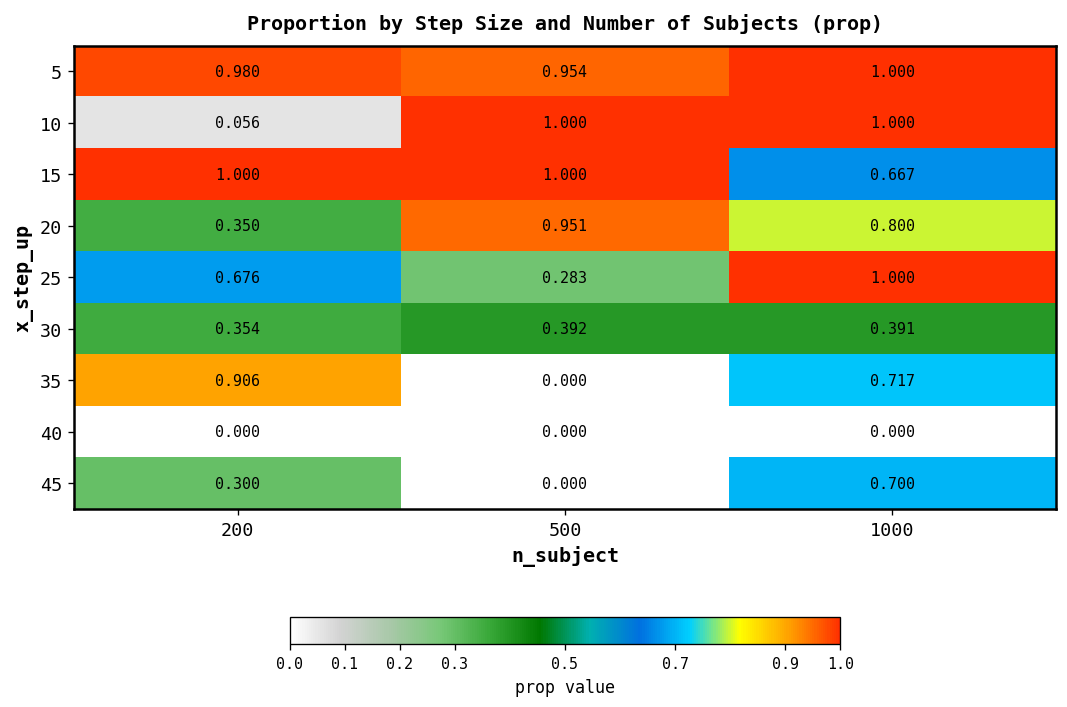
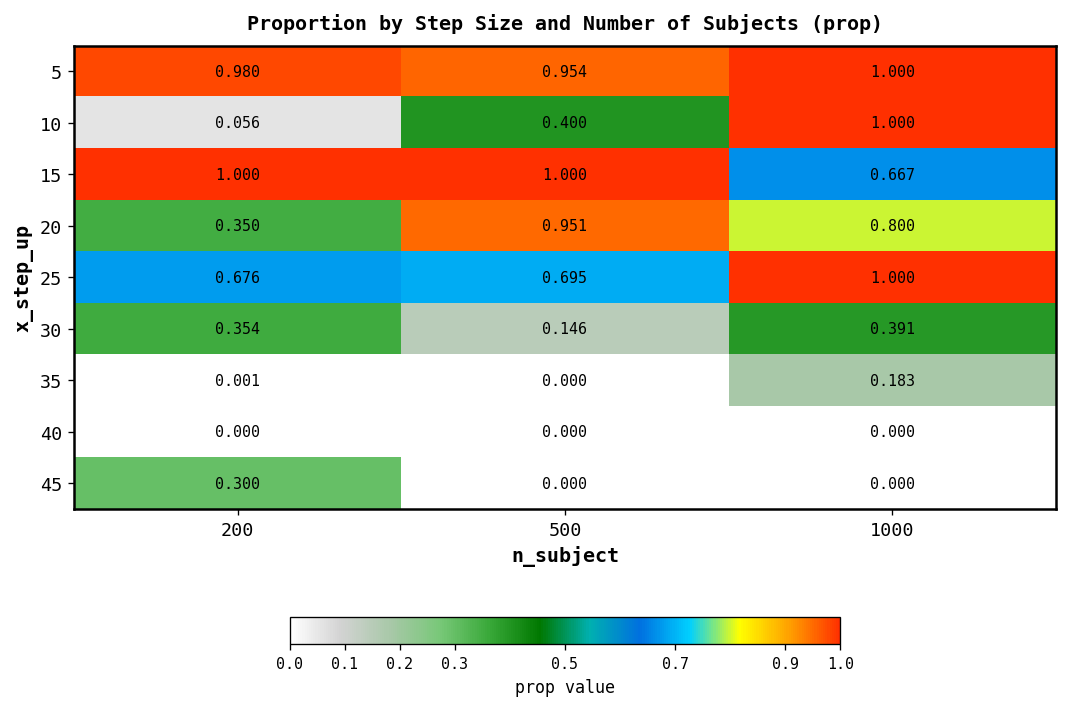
  {
    "5": {
      "200": 0.980,
      "500": 0.954,
      "1000": 1.000
    },
    "10": {
      "200": 0.056,
-     "500": 1.000,
+     "500": 0.400,
      "1000": 1.000
    },
    "15": {
      "200": 1.000,
      "500": 1.000,
      "1000": 0.667
    },
    "20": {
      "200": 0.350,
      "500": 0.951,
      "1000": 0.800
    },
    "25": {
      "200": 0.676,
-     "500": 0.283,
+     "500": 0.695,
      "1000": 1.000
    },
    "30": {
      "200": 0.354,
-     "500": 0.392,
+     "500": 0.146,
      "1000": 0.391
    },
    "35": {
-     "200": 0.906,
+     "200": 0.001,
      "500": 0.000,
-     "1000": 0.717
+     "1000": 0.183
    },
    "40": {
      "200": 0.000,
      "500": 0.000,
      "1000": 0.000
    },
    "45": {
      "200": 0.300,
      "500": 0.000,
-     "1000": 0.700
+     "1000": 0.000
    }
  }
